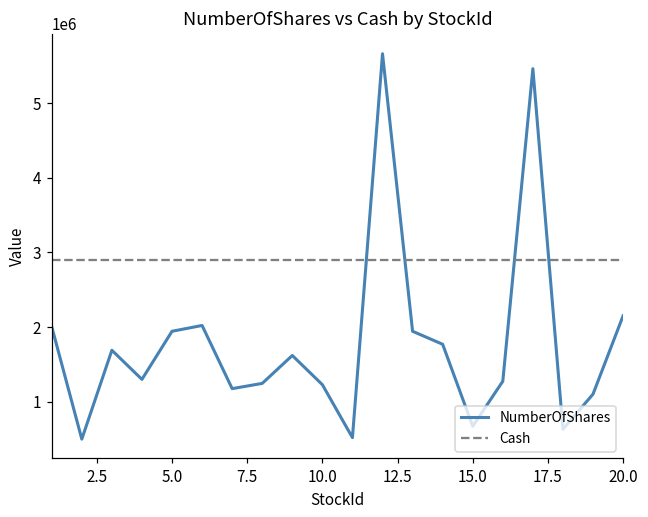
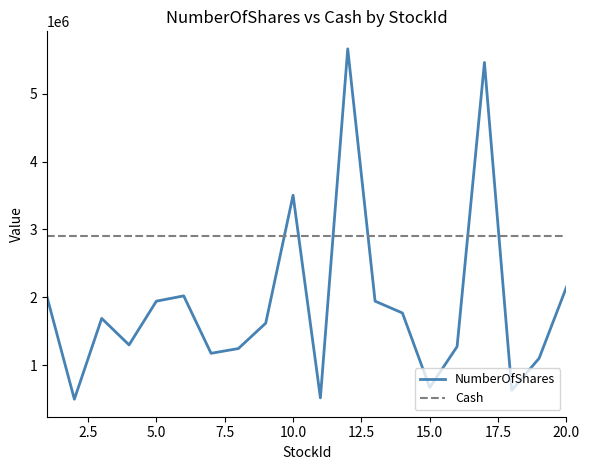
  {
    "NumberOfShares": {
      "5.0": 1900000,
-     "10.0": 1200000,
+     "10.0": 3500000,
      "20.0": 2200000
    },
    "Cash": {
      "5.0": 2900000,
      "10.0": 2900000,
      "15.0": 2900000,
      "20.0": 2900000
    }
  }
